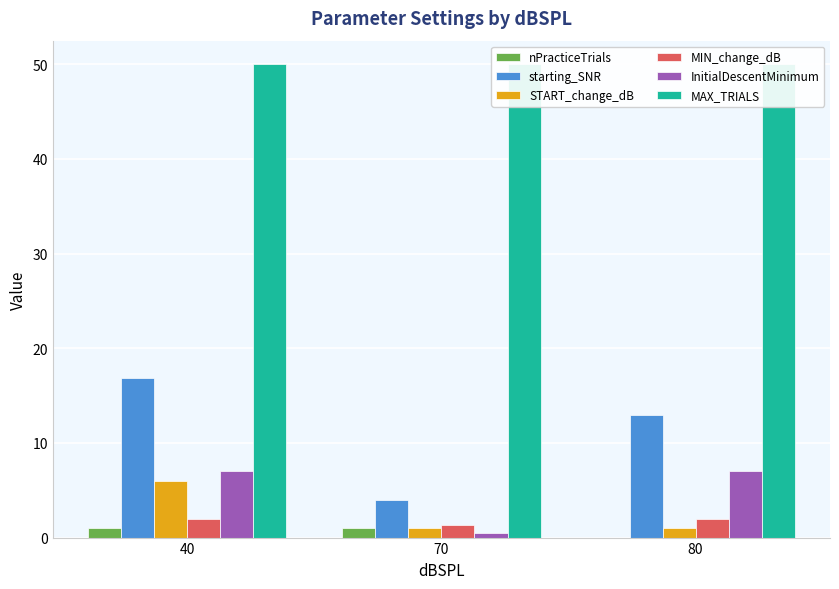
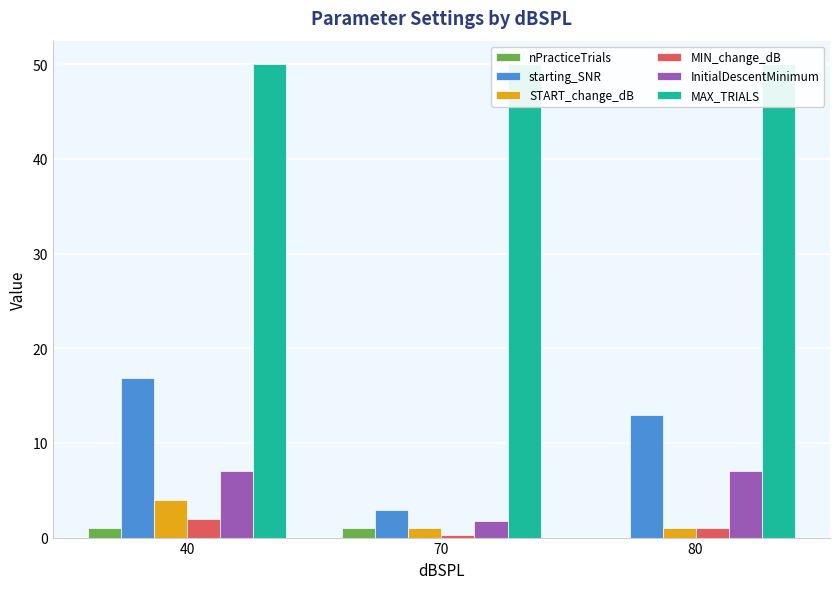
  {
    "nPracticeTrials": {
      "40": 1,
      "70": 1,
      "80": 0
    },
    "starting_SNR": {
      "40": 17,
-     "70": 4,
+     "70": 3,
      "80": 13
    },
    "START_change_dB": {
-     "40": 6,
+     "40": 4,
      "70": 1,
      "80": 1
    },
    "MIN_change_dB": {
      "40": 2,
-     "70": 1,
-     "80": 2
+     "70": 0,
+     "80": 1
    },
    "InitialDescentMinimum": {
      "40": 7,
-     "70": 1,
+     "70": 2,
      "80": 7
    },
    "MAX_TRIALS": {
      "40": 50
    }
  }
